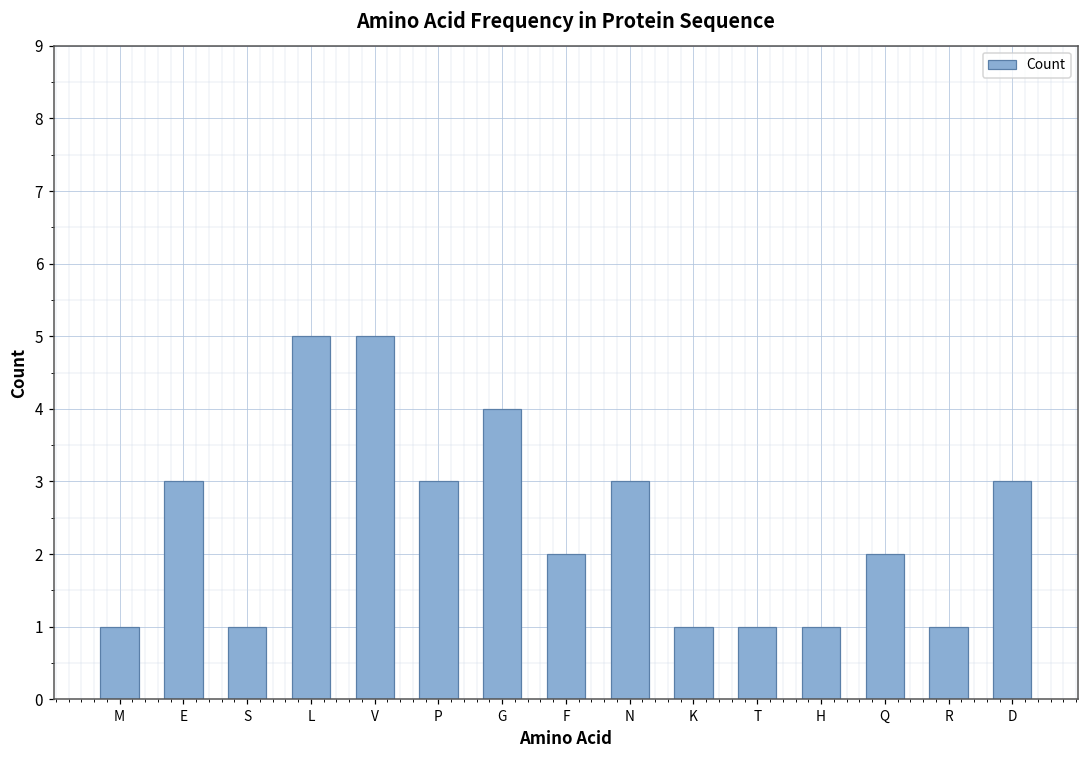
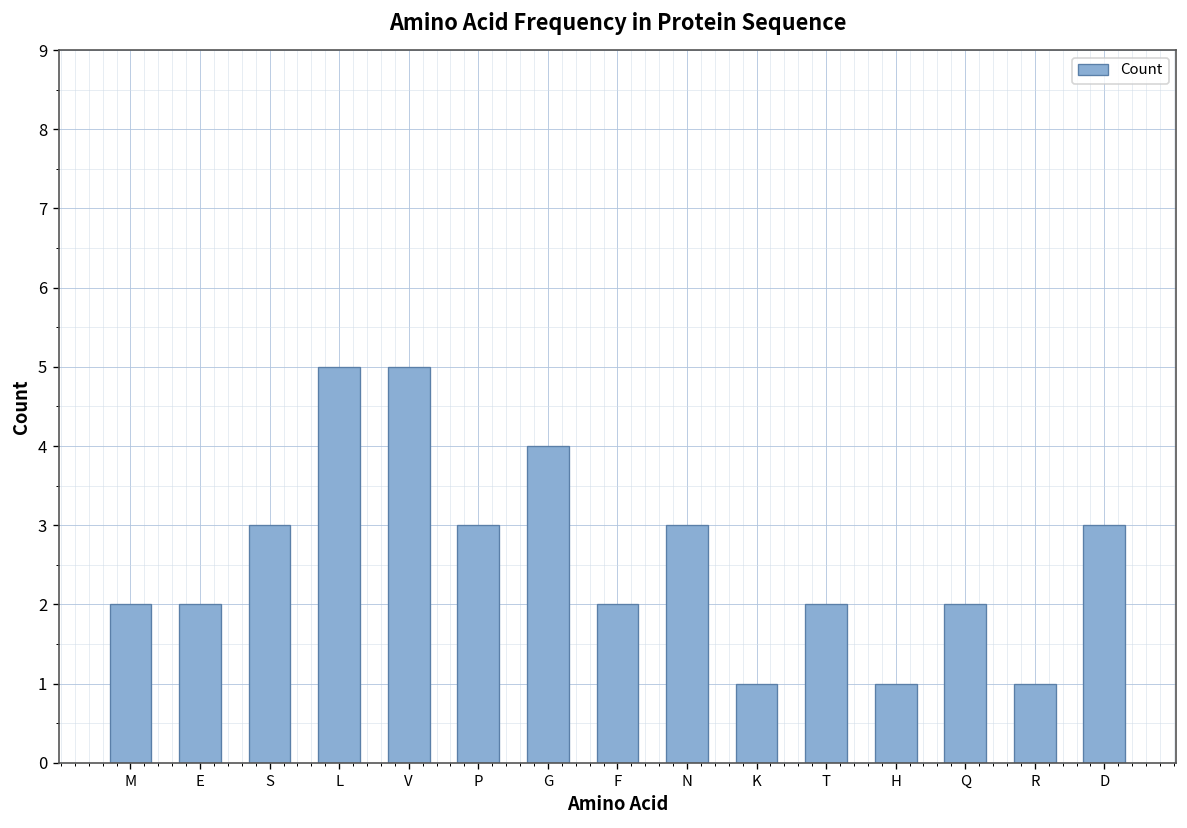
  {
-   "M": 1,
-   "E": 3,
-   "S": 1,
+   "M": 2,
+   "E": 2,
+   "S": 3,
    "L": 5,
    "V": 5,
    "P": 3,
    "G": 4,
    "F": 2,
    "N": 3,
    "K": 1,
-   "T": 1,
+   "T": 2,
    "H": 1,
    "Q": 2,
    "R": 1,
    "D": 3
  }
